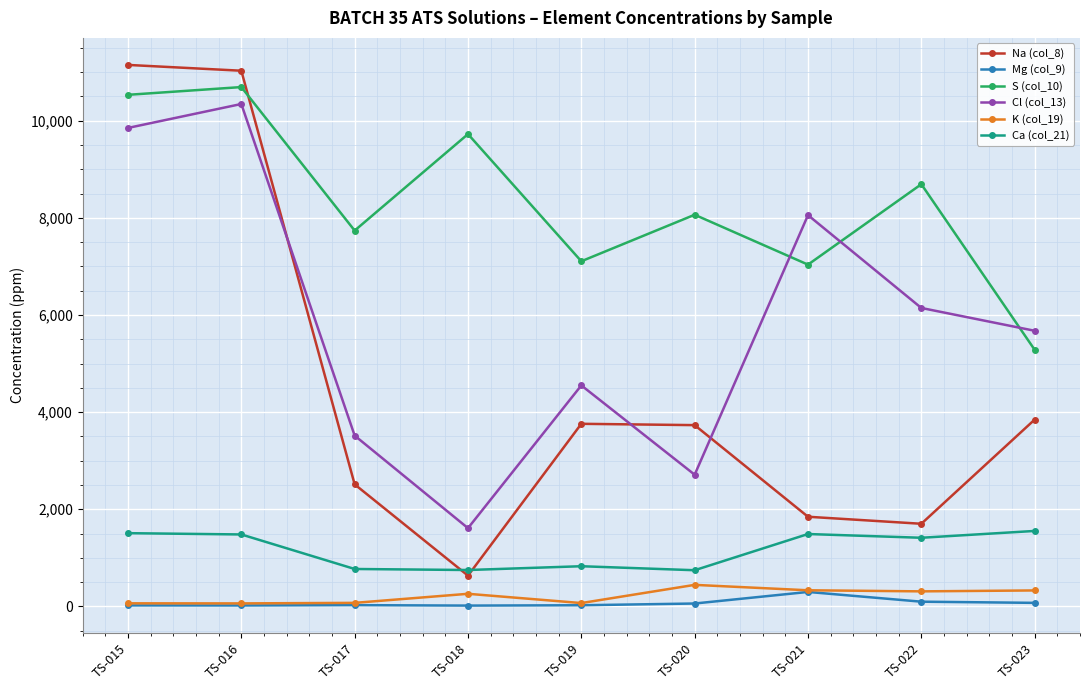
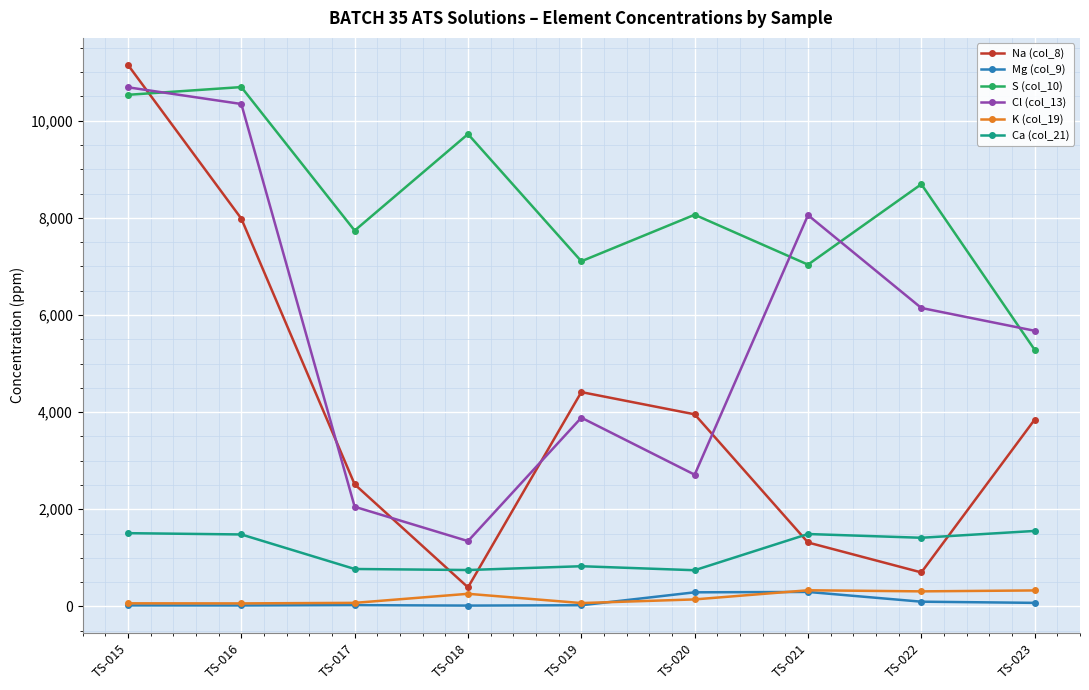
  {
    "Na (col_8)": {
      "TS-015": "11,100",
-     "TS-016": "11,000",
+     "TS-016": "8,000",
      "TS-017": "2,500",
-     "TS-018": "600",
-     "TS-019": "3,800",
-     "TS-020": "3,700",
-     "TS-021": "1,800",
-     "TS-022": "1,700",
+     "TS-018": "400",
+     "TS-019": "4,400",
+     "TS-020": "4,000",
+     "TS-021": "1,300",
+     "TS-022": "700",
      "TS-023": "3,800"
    },
    "Mg (col_9)": {
      "TS-018": "0",
-     "TS-020": "100",
+     "TS-020": "300",
      "TS-022": "100",
      "TS-023": "100"
    },
    "Cl (col_13)": {
-     "TS-015": "9,900",
+     "TS-015": "10,700",
      "TS-016": "10,300",
-     "TS-017": "3,500",
-     "TS-018": "1,600",
-     "TS-019": "4,500",
+     "TS-017": "2,100",
+     "TS-018": "1,300",
+     "TS-019": "3,900",
      "TS-020": "2,700",
      "TS-021": "8,100",
      "TS-022": "6,100",
      "TS-023": "5,700"
    },
    "K (col_19)": {
      "TS-018": "300",
-     "TS-020": "400",
+     "TS-020": "100",
      "TS-022": "300",
      "TS-023": "300"
    }
  }
